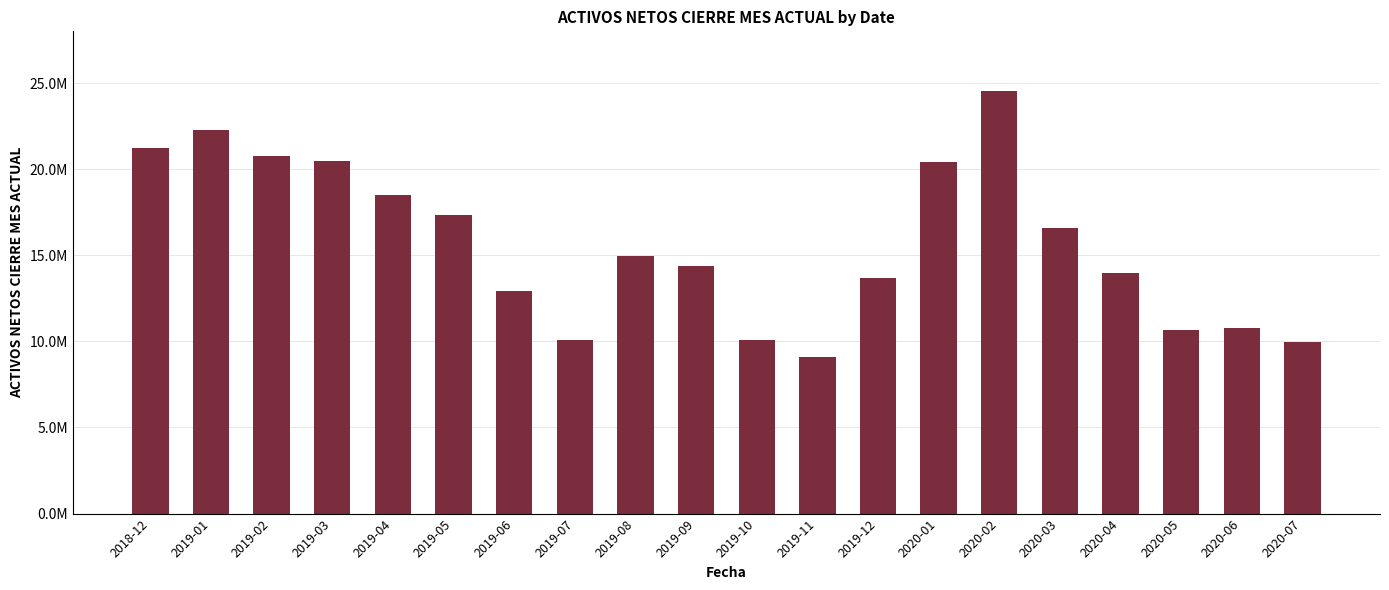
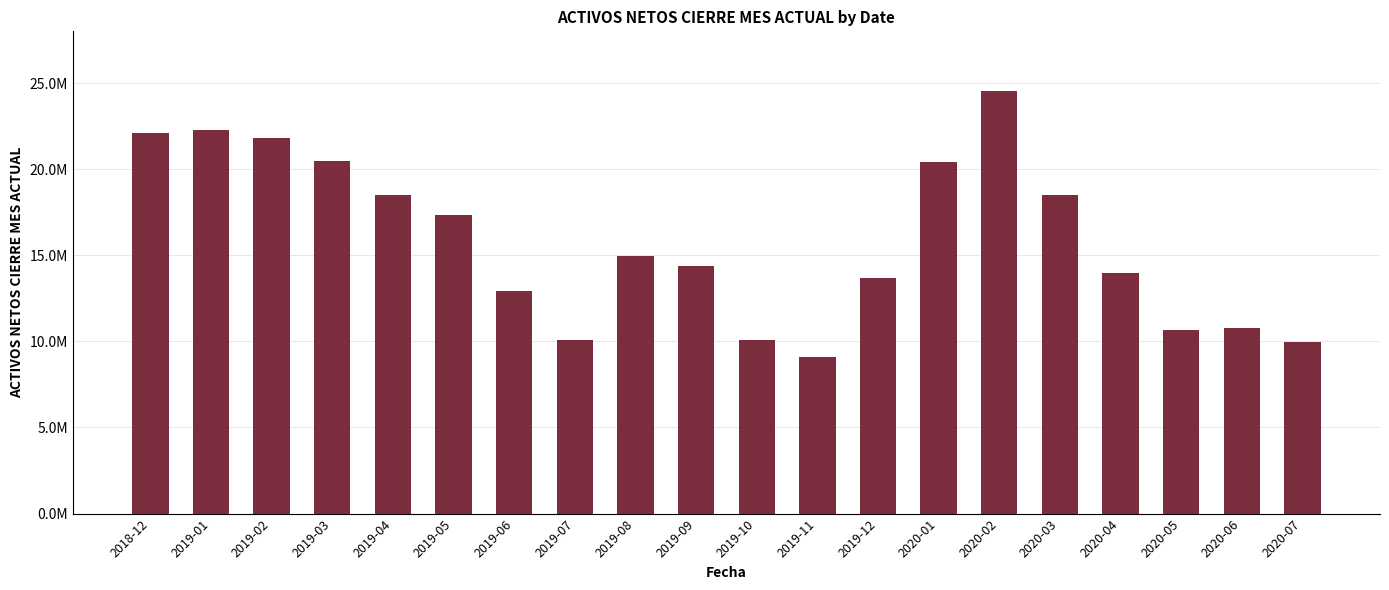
  {
-   "2018-12": 21200000,
+   "2018-12": 22100000,
    "2019-01": 22300000,
-   "2019-02": 20800000,
+   "2019-02": 21800000,
    "2019-03": 20500000,
    "2019-04": 18500000,
    "2019-05": 17400000,
    "2019-06": 12900000,
    "2019-07": 10100000,
    "2019-08": 15000000,
    "2019-09": 14400000,
    "2019-10": 10100000,
    "2019-11": 9100000,
    "2019-12": 13700000,
    "2020-01": 20400000,
    "2020-02": 24500000,
-   "2020-03": 16600000,
+   "2020-03": 18500000,
    "2020-04": 14000000,
    "2020-05": 10700000,
    "2020-06": 10800000,
    "2020-07": 9900000
  }
